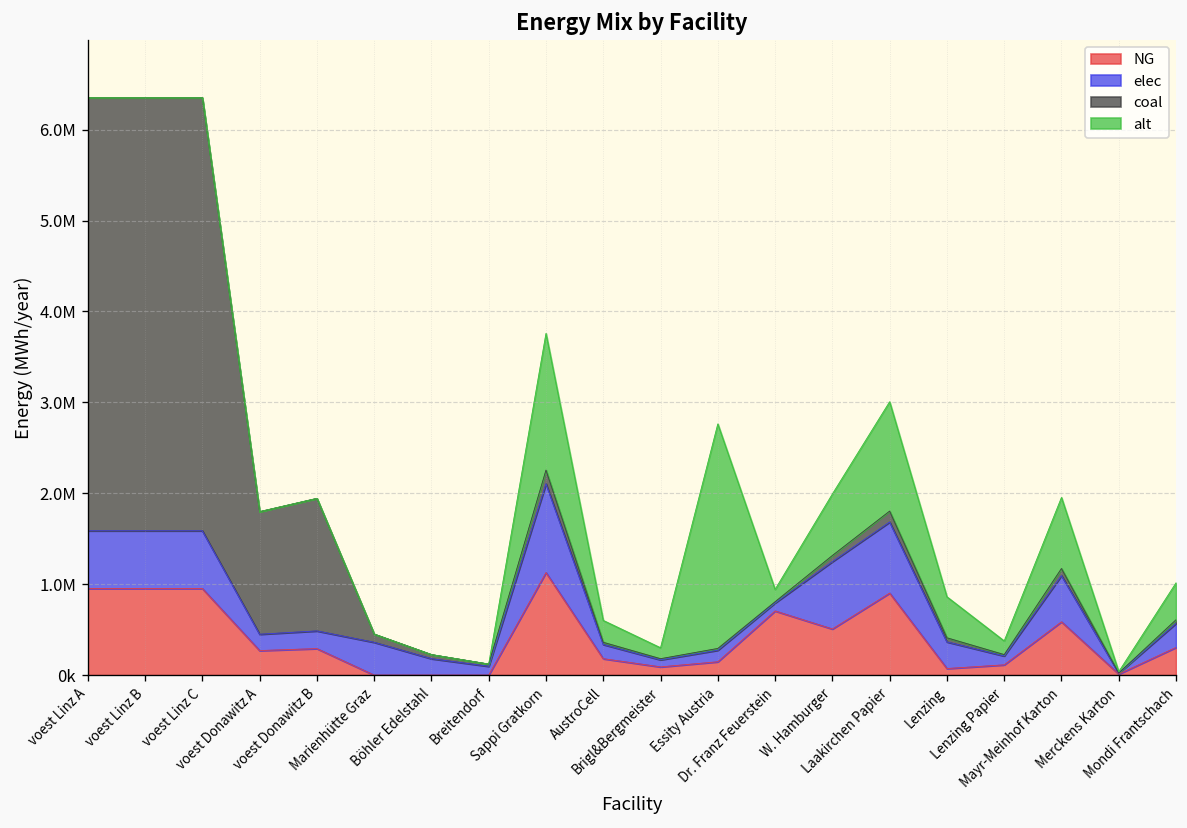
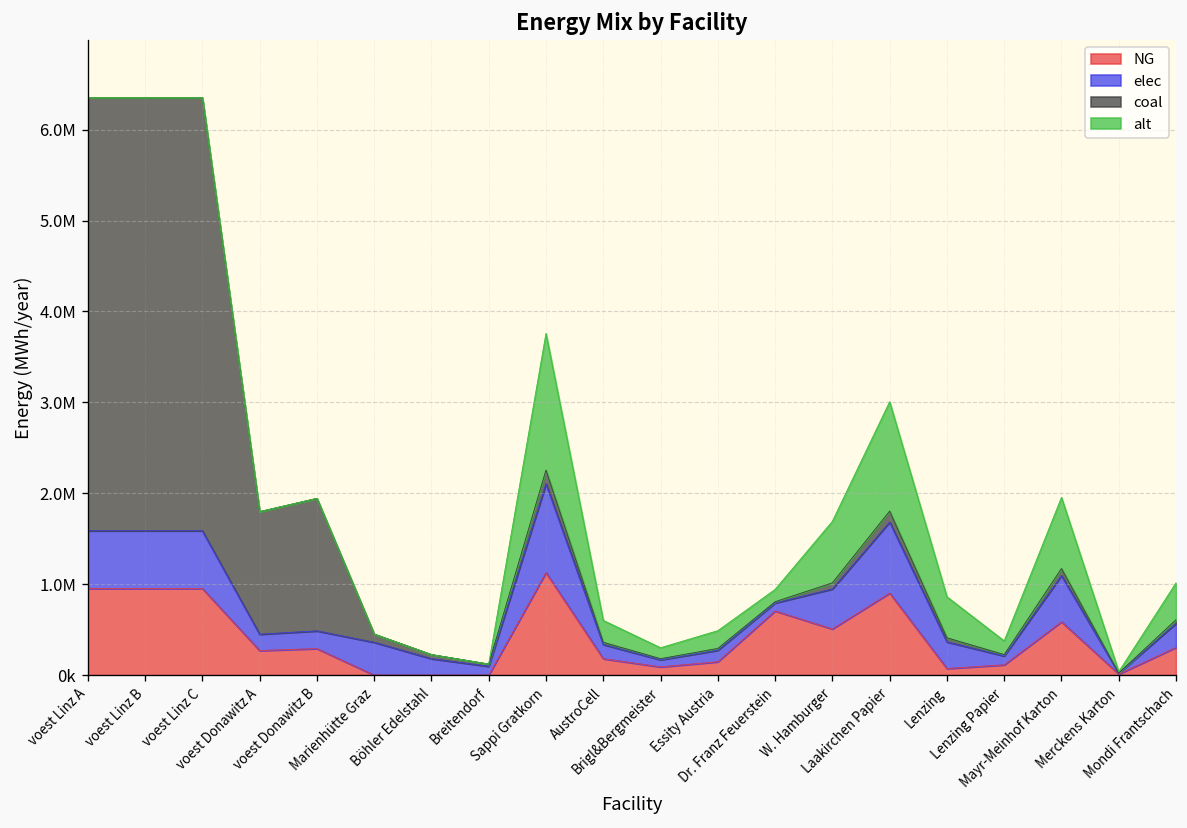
  {
    "NG": {
      "voest Linz A": 1000000,
      "voest Linz B": 1000000,
      "voest Linz C": 1000000,
      "voest Donawitz A": 300000,
      "voest Donawitz B": 300000,
      "Marienhütte Graz": 0,
      "Böhler Edelstahl": 0,
      "Breitendorf": 0,
      "Sappi Gratkorn": 1100000,
      "AustroCell": 200000,
      "Brigl&Bergmeister": 100000,
      "Essity Austria": 100000,
      "Dr. Franz Feuerstein": 700000,
      "W. Hamburger": 500000,
      "Laakirchen Papier": 900000,
      "Lenzing": 100000,
      "Lenzing Papier": 100000,
      "Mayr-Meinhof Karton": 600000,
      "Mondi Frantschach": 300000
    },
    "elec": {
      "voest Linz A": 600000,
      "voest Linz B": 600000,
      "voest Linz C": 600000,
      "voest Donawitz A": 200000,
      "voest Donawitz B": 200000,
      "Marienhütte Graz": 400000,
      "Böhler Edelstahl": 200000,
      "Sappi Gratkorn": 1000000,
-     "W. Hamburger": 700000,
+     "W. Hamburger": 400000,
      "Laakirchen Papier": 800000,
      "Lenzing": 300000,
      "Mayr-Meinhof Karton": 500000,
      "Mondi Frantschach": 300000
    },
    "coal": {
      "Sappi Gratkorn": 200000,
      "W. Hamburger": 100000,
      "Laakirchen Papier": 100000,
      "Lenzing": 0,
      "Mayr-Meinhof Karton": 100000,
      "Mondi Frantschach": 0
    },
    "alt": {
      "Sappi Gratkorn": 1500000,
      "AustroCell": 200000,
      "Brigl&Bergmeister": 100000,
-     "Essity Austria": 2500000,
+     "Essity Austria": 200000,
      "Dr. Franz Feuerstein": 100000,
      "W. Hamburger": 700000,
      "Laakirchen Papier": 1200000,
      "Lenzing": 500000,
      "Lenzing Papier": 200000,
      "Mayr-Meinhof Karton": 800000,
      "Mondi Frantschach": 400000
    }
  }
